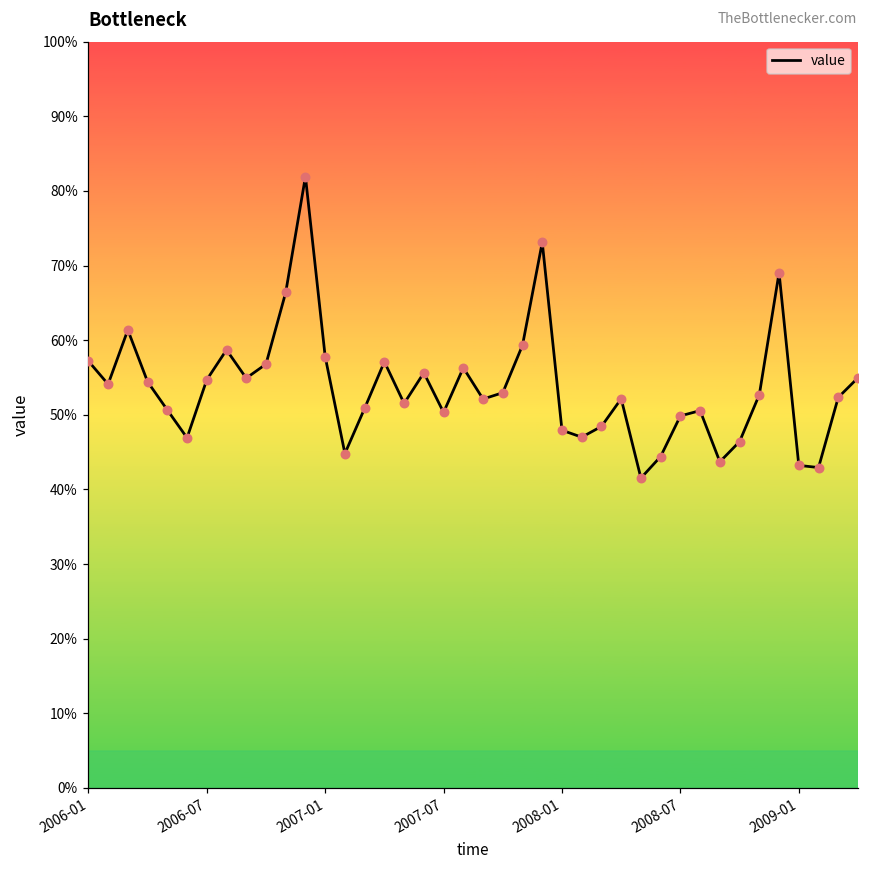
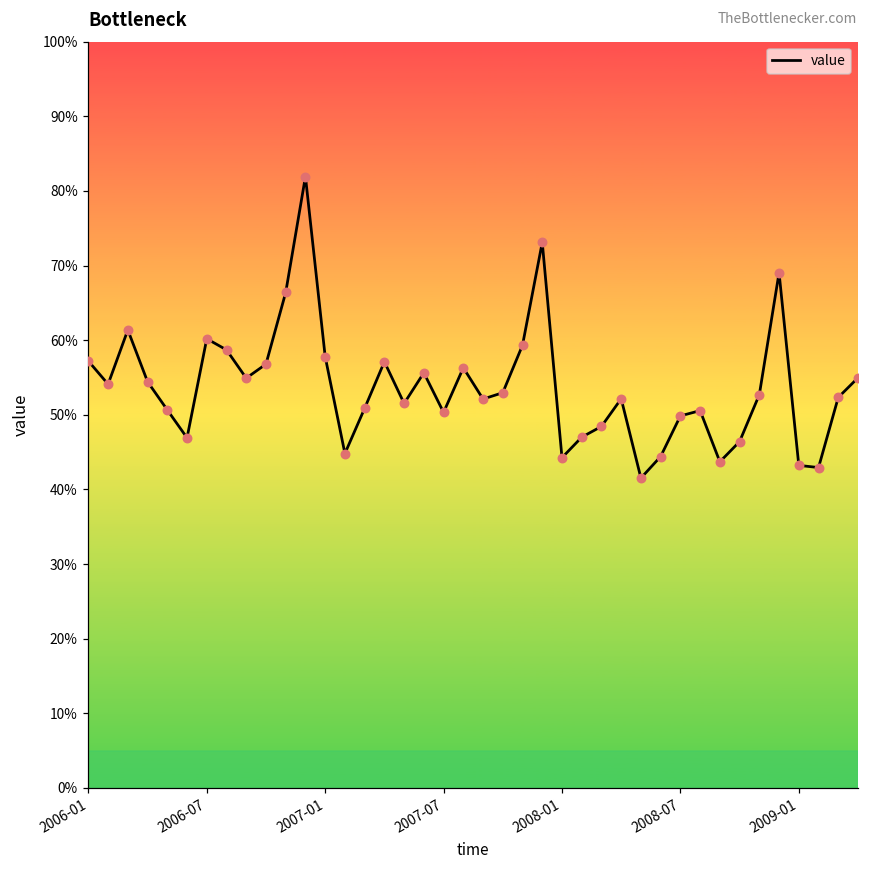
  {
    "2006-01": "57%",
-   "2006-07": "55%",
+   "2006-07": "60%",
    "2007-01": "58%",
    "2007-07": "50%",
-   "2008-01": "48%",
+   "2008-01": "44%",
    "2008-07": "50%",
    "2009-01": "43%"
  }
